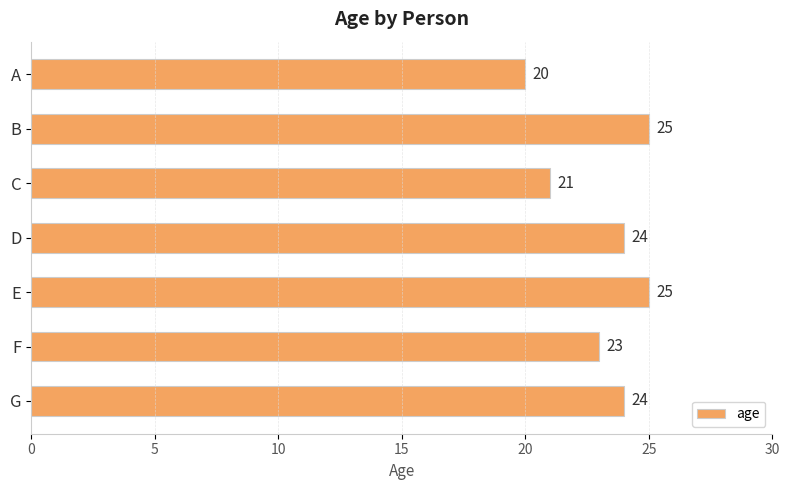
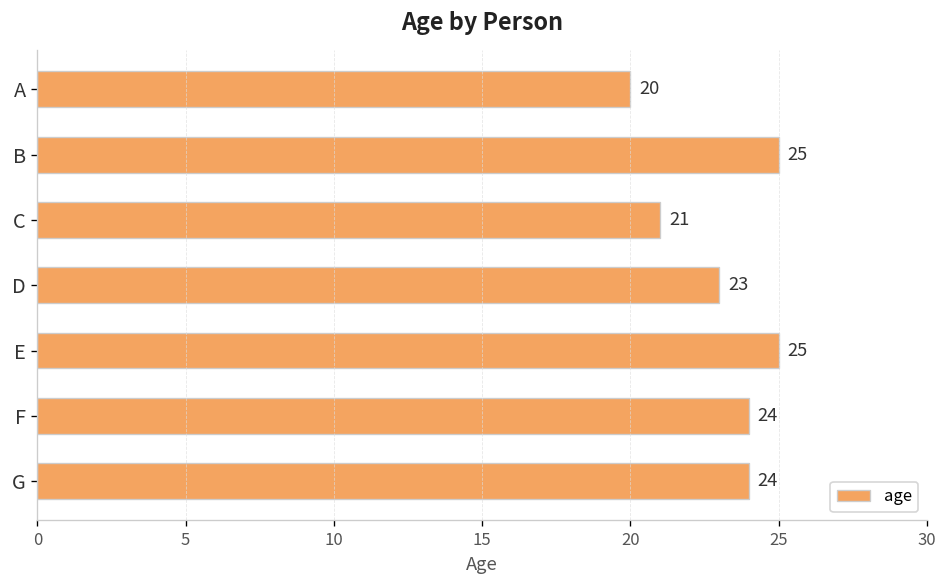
  {
    "A": 20,
    "B": 25,
    "C": 21,
-   "D": 24,
+   "D": 23,
    "E": 25,
-   "F": 23,
+   "F": 24,
    "G": 24
  }
